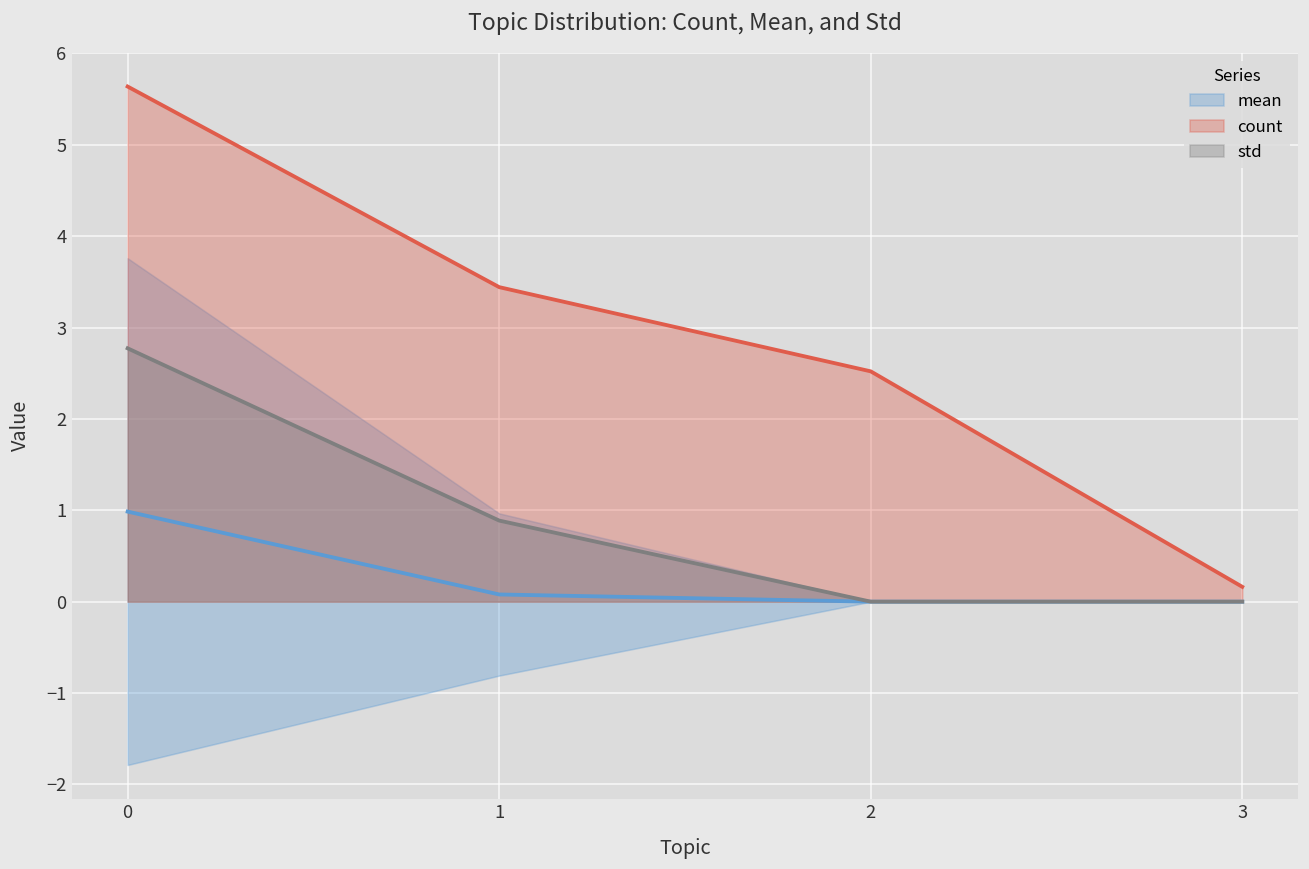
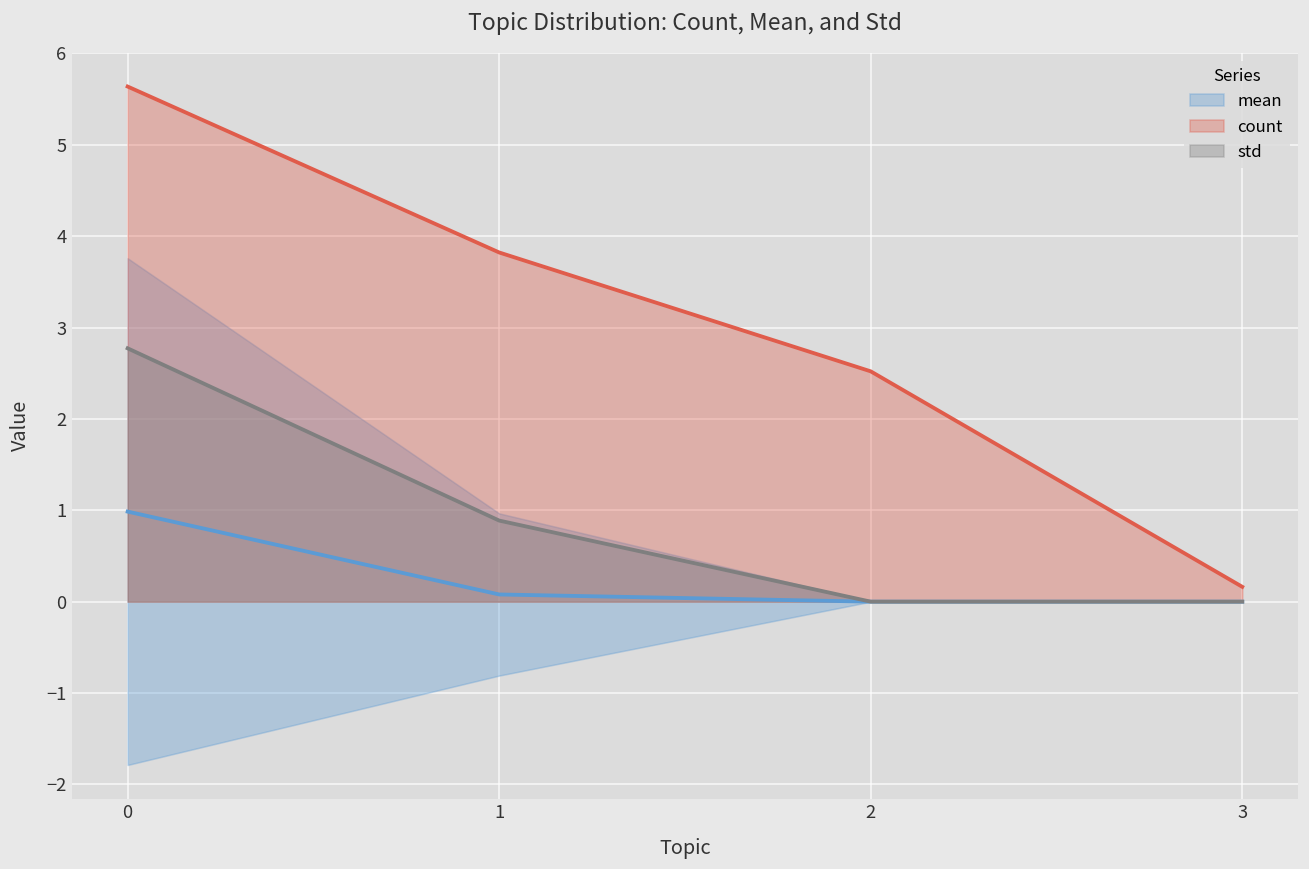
  {
    "count": {
      "0": 5.6,
-     "1": 3.4,
+     "1": 3.8,
      "2": 2.5,
      "3": 0.2
    }
  }
